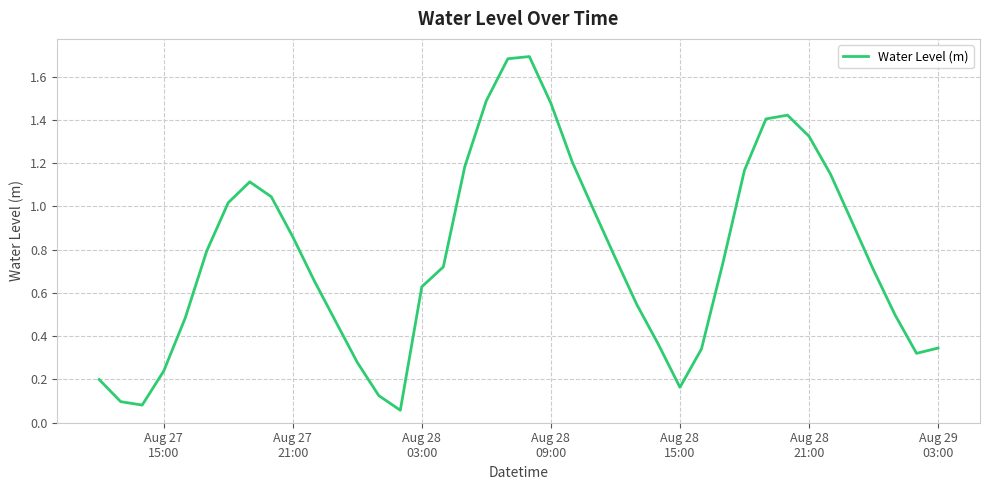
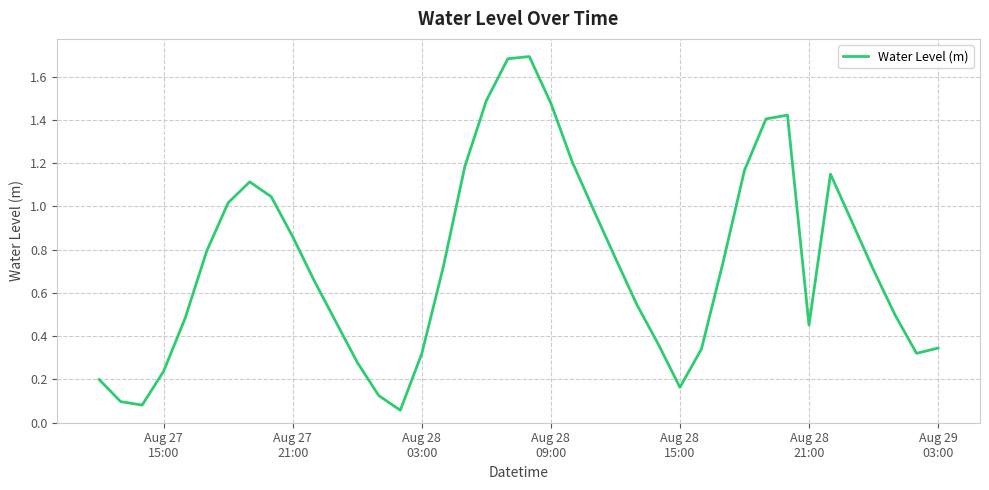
  {
    "Aug 27 15:00": 0.24,
    "Aug 27 21:00": 0.86,
-   "Aug 28 03:00": 0.63,
+   "Aug 28 03:00": 0.32,
    "Aug 28 09:00": 1.48,
    "Aug 28 15:00": 0.16,
-   "Aug 28 21:00": 1.32,
+   "Aug 28 21:00": 0.45,
    "Aug 29 03:00": 0.35
  }
